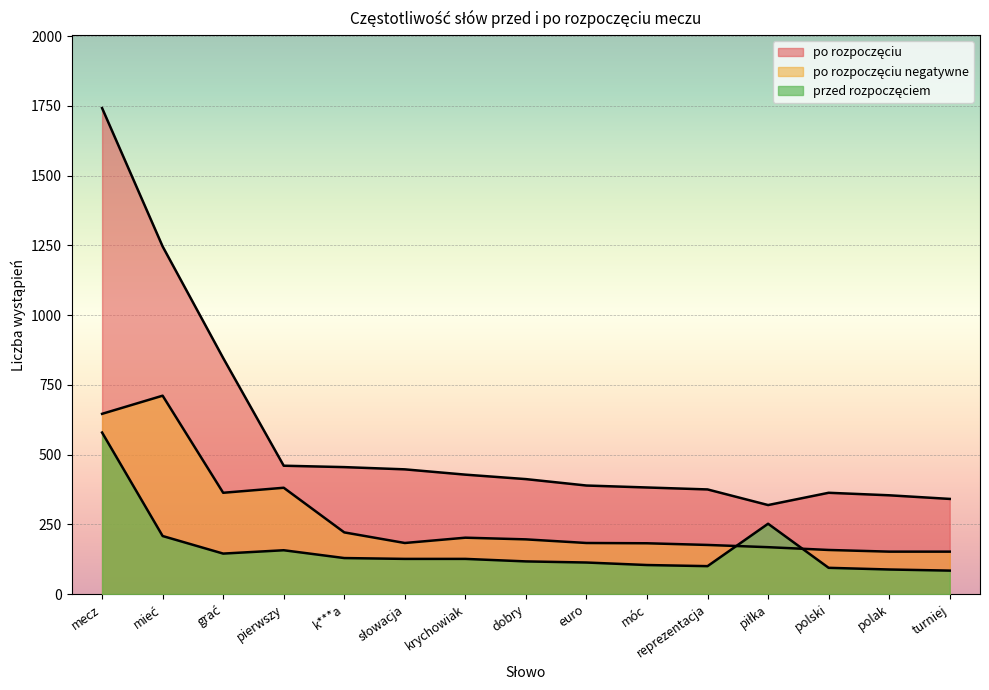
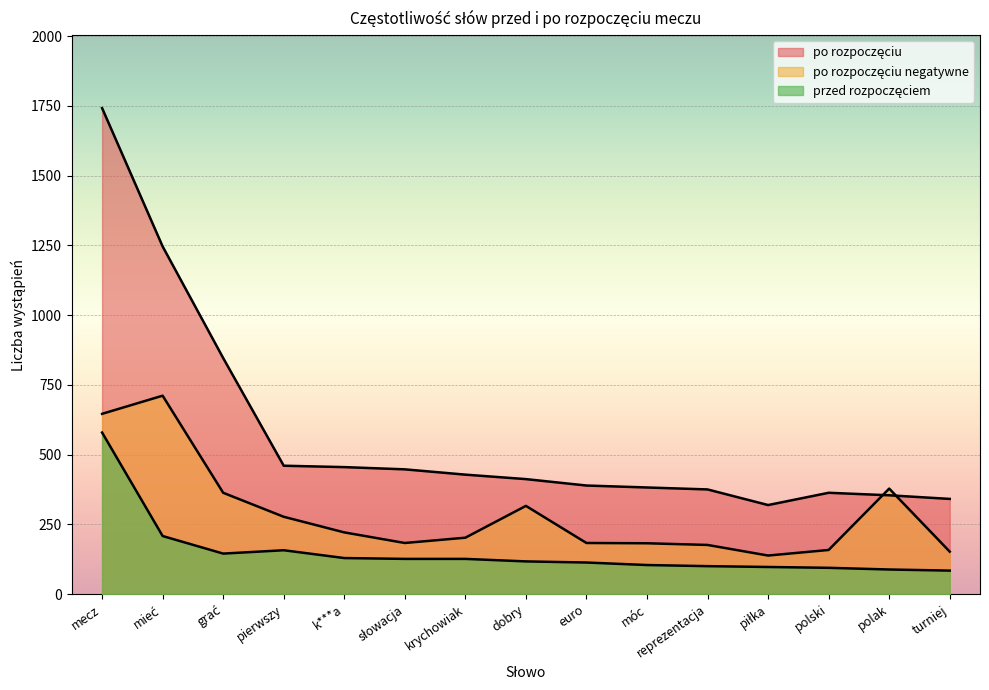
  {
    "po rozpoczęciu": {
      "mecz": 1740,
      "mieć": 1250,
      "grać": 850,
      "pierwszy": 460,
      "k***a": 460,
      "słowacja": 450,
      "krychowiak": 430,
      "dobry": 410,
      "euro": 390,
      "móc": 380,
      "reprezentacja": 380,
      "piłka": 320,
      "polski": 360,
      "polak": 350,
      "turniej": 340
    },
    "po rozpoczęciu negatywne": {
      "mecz": 650,
      "mieć": 710,
      "grać": 360,
-     "pierwszy": 380,
+     "pierwszy": 280,
      "k***a": 220,
      "słowacja": 180,
      "krychowiak": 200,
-     "dobry": 200,
+     "dobry": 320,
      "euro": 180,
      "móc": 180,
      "reprezentacja": 180,
-     "piłka": 170,
+     "piłka": 140,
      "polski": 160,
-     "polak": 150,
+     "polak": 380,
      "turniej": 150
    },
    "przed rozpoczęciem": {
      "mecz": 580,
      "mieć": 210,
      "grać": 150,
      "pierwszy": 160,
      "k***a": 130,
      "słowacja": 130,
      "krychowiak": 130,
      "dobry": 120,
      "euro": 110,
      "móc": 100,
      "reprezentacja": 100,
-     "piłka": 250,
+     "piłka": 100,
      "polski": 90,
      "polak": 90,
      "turniej": 80
    }
  }
